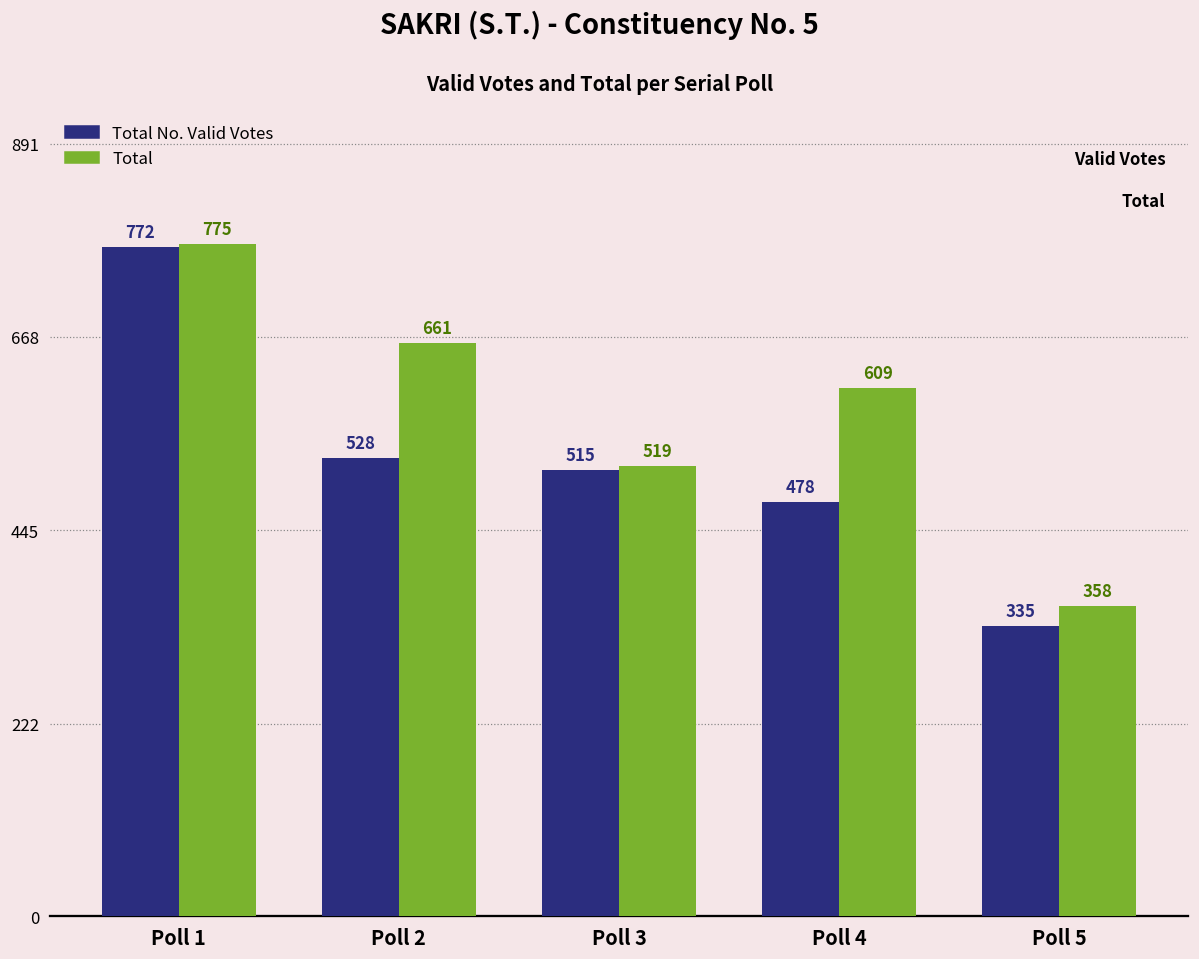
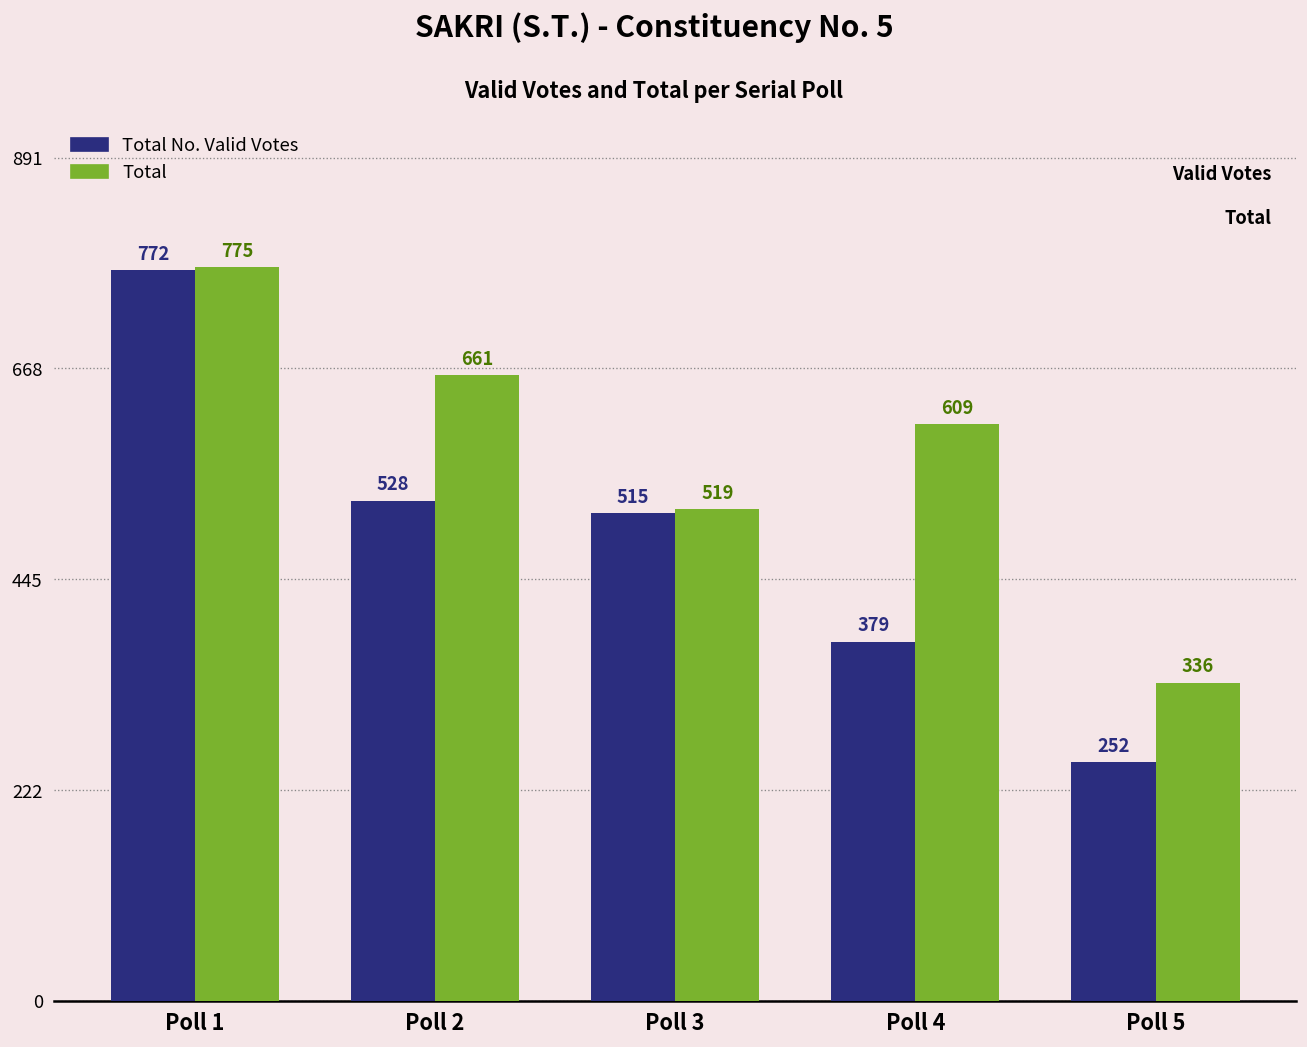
  {
    "Total No. Valid Votes": {
      "Poll 1": 772,
      "Poll 2": 528,
      "Poll 3": 515,
-     "Poll 4": 478,
-     "Poll 5": 335
+     "Poll 4": 379,
+     "Poll 5": 252
    },
    "Total": {
      "Poll 1": 775,
      "Poll 2": 661,
      "Poll 3": 519,
      "Poll 4": 609,
-     "Poll 5": 358
+     "Poll 5": 336
    }
  }
